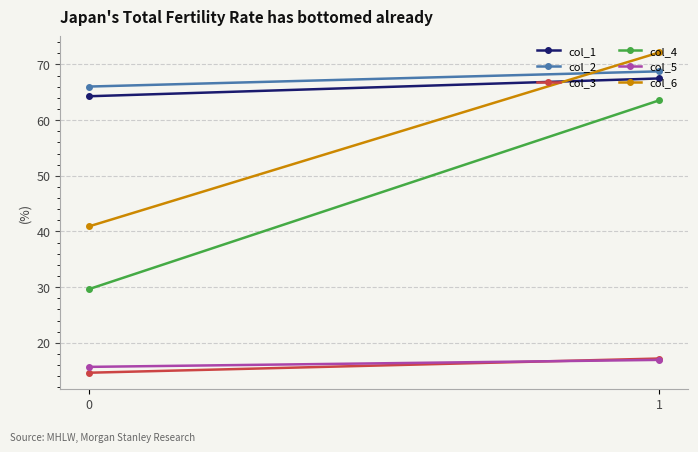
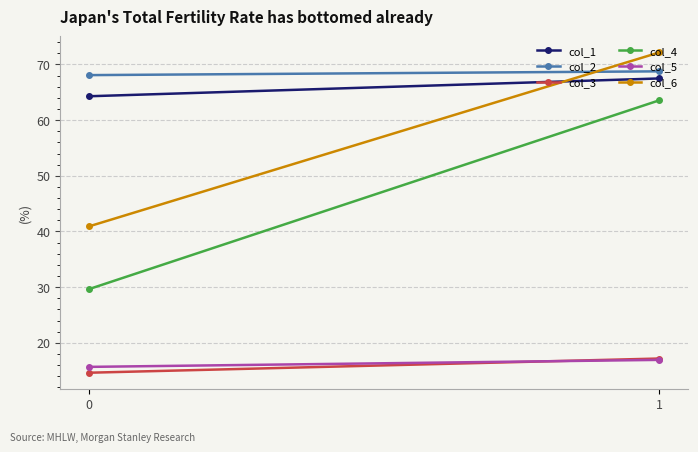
  {
    "col_1": {
      "0": 64,
      "1": 67
    },
    "col_2": {
-     "0": 66,
+     "0": 68,
      "1": 69
    },
    "col_3": {
      "0": 15
    },
    "col_4": {
      "0": 30,
      "1": 64
    },
    "col_5": {
      "0": 16
    },
    "col_6": {
      "0": 41,
      "1": 72
    }
  }
